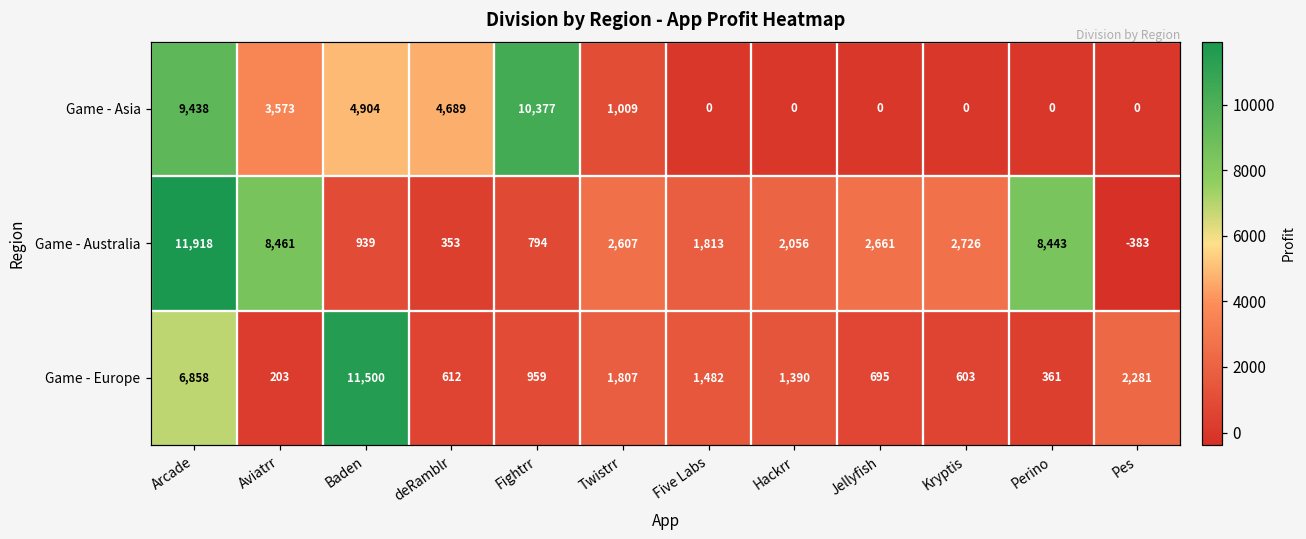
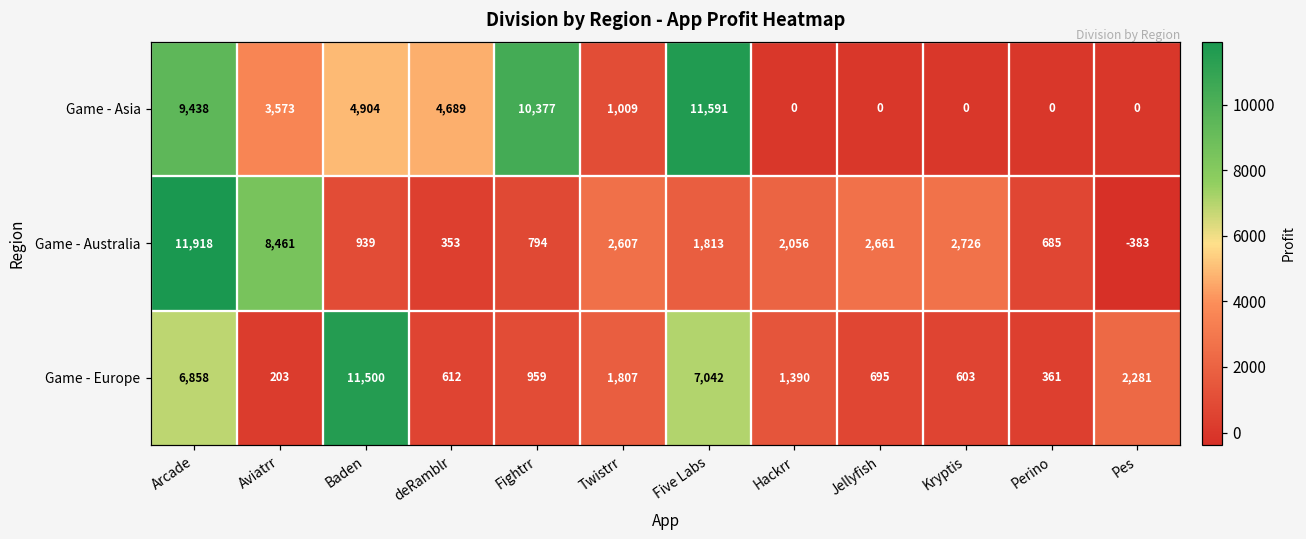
  {
    "Game - Asia": {
      "Arcade": "9,438",
      "Aviatrr": "3,573",
      "Baden": "4,904",
      "deRamblr": "4,689",
      "Fightrr": "10,377",
      "Twistrr": "1,009",
-     "Five Labs": "0",
+     "Five Labs": "11,591",
      "Hackrr": "0",
      "Jellyfish": "0",
      "Kryptis": "0",
      "Perino": "0",
      "Pes": "0"
    },
    "Game - Australia": {
      "Arcade": "11,918",
      "Aviatrr": "8,461",
      "Baden": "939",
      "deRamblr": "353",
      "Fightrr": "794",
      "Twistrr": "2,607",
      "Five Labs": "1,813",
      "Hackrr": "2,056",
      "Jellyfish": "2,661",
      "Kryptis": "2,726",
-     "Perino": "8,443",
+     "Perino": "685",
      "Pes": "-383"
    },
    "Game - Europe": {
      "Arcade": "6,858",
      "Aviatrr": "203",
      "Baden": "11,500",
      "deRamblr": "612",
      "Fightrr": "959",
      "Twistrr": "1,807",
-     "Five Labs": "1,482",
+     "Five Labs": "7,042",
      "Hackrr": "1,390",
      "Jellyfish": "695",
      "Kryptis": "603",
      "Perino": "361",
      "Pes": "2,281"
    }
  }
